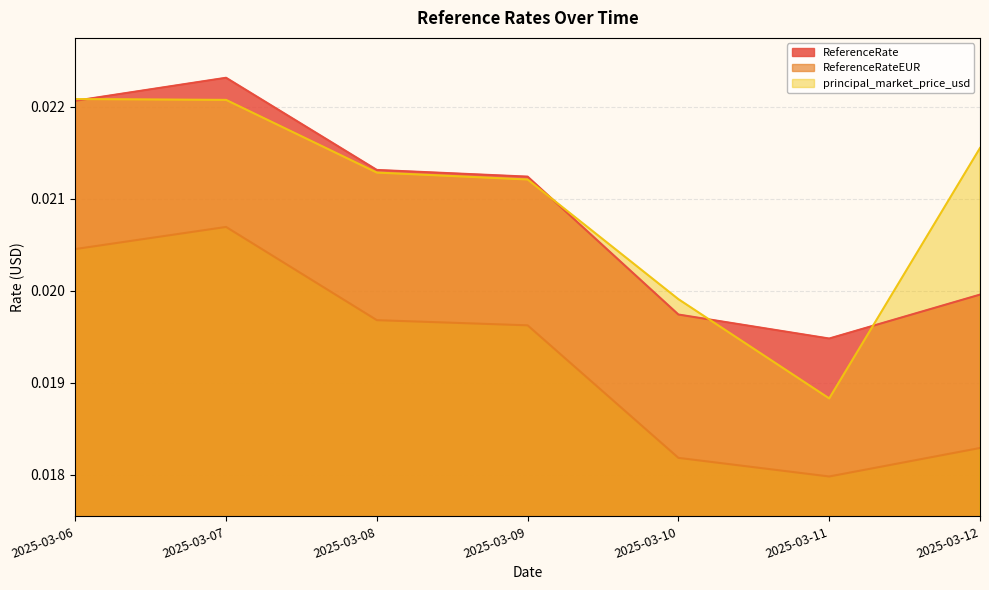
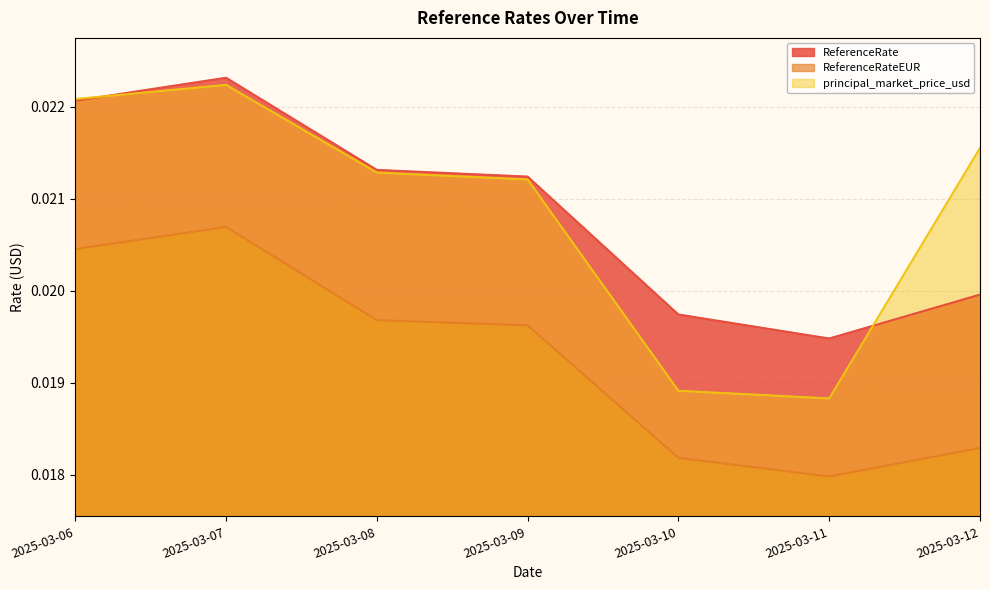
  {
    "principal_market_price_usd": {
-     "2025-03-07": 0.0221,
+     "2025-03-07": 0.0222,
      "2025-03-08": 0.0213,
      "2025-03-09": 0.0212,
-     "2025-03-10": 0.0199,
+     "2025-03-10": 0.0189,
      "2025-03-11": 0.0188,
      "2025-03-12": 0.0216
    }
  }
